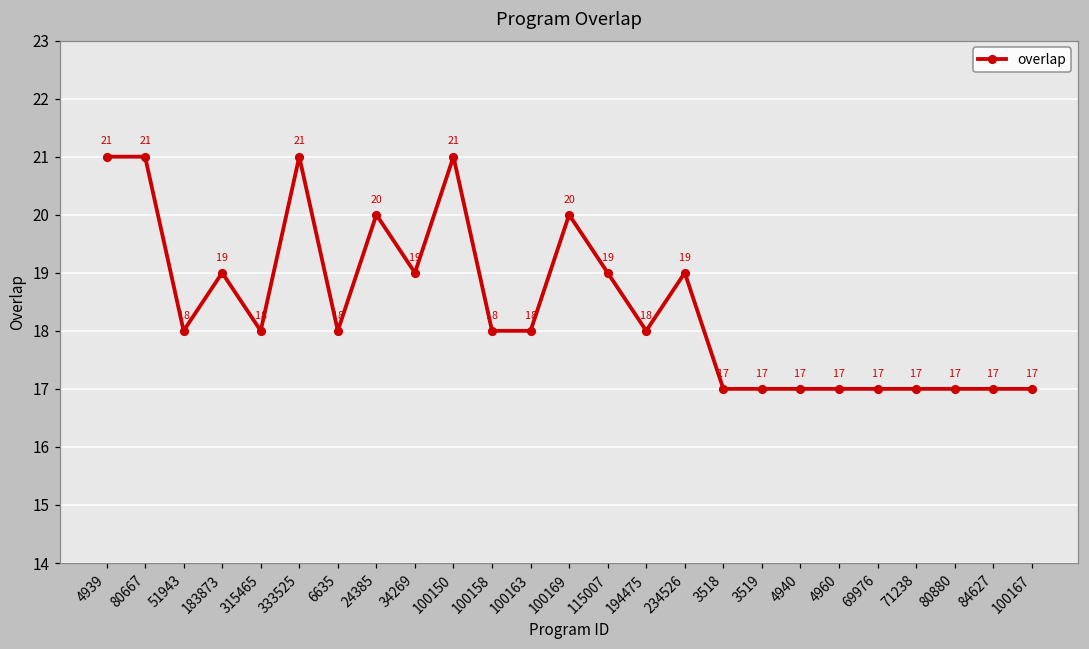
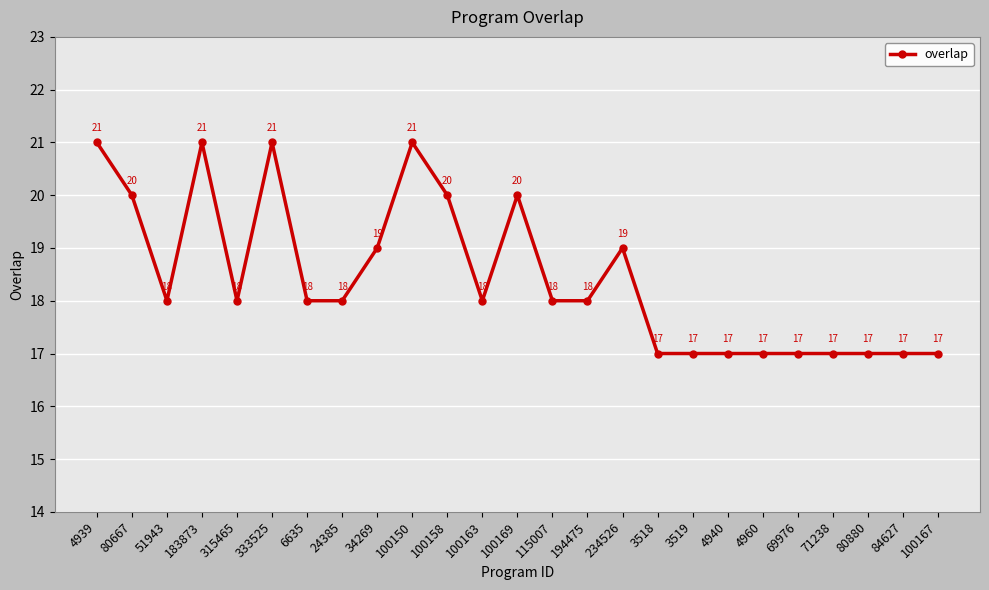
  {
    "4939": 21,
-   "80667": 21,
+   "80667": 20,
    "51943": 18,
-   "183873": 19,
+   "183873": 21,
    "315465": 18,
    "333525": 21,
    "6635": 18,
-   "24385": 20,
+   "24385": 18,
    "34269": 19,
    "100150": 21,
-   "100158": 18,
+   "100158": 20,
    "100163": 18,
    "100169": 20,
-   "115007": 19,
+   "115007": 18,
    "194475": 18,
    "234526": 19,
    "3518": 17,
    "3519": 17,
    "4940": 17,
    "4960": 17,
    "69976": 17,
    "71238": 17,
    "80880": 17,
    "84627": 17,
    "100167": 17
  }
